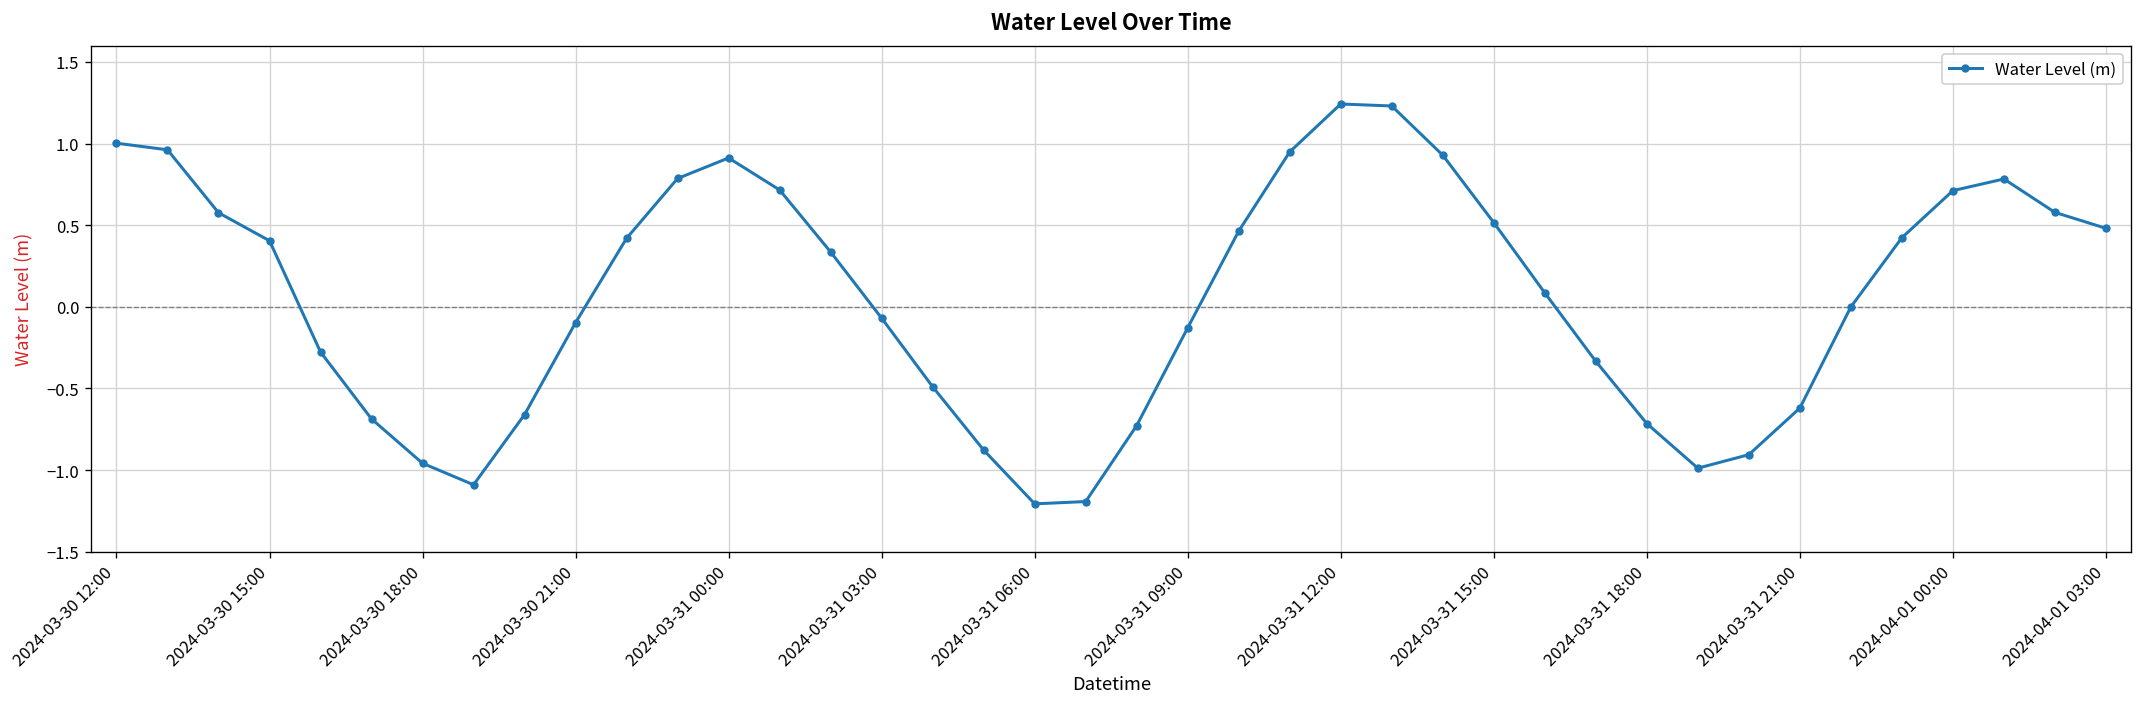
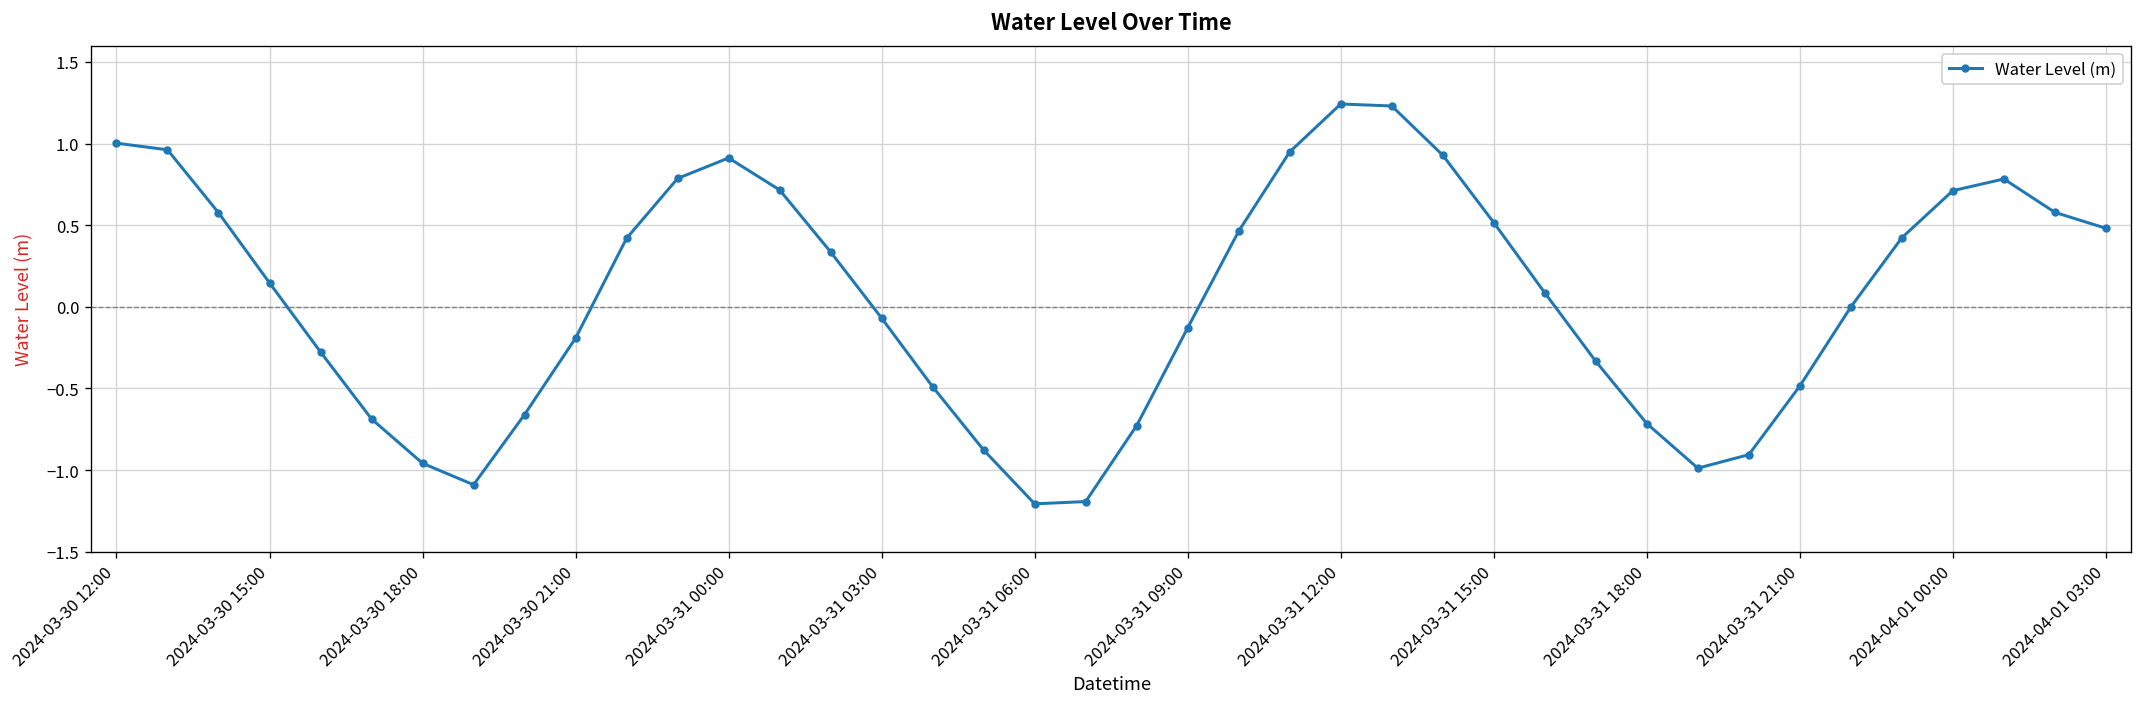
  {
    "2024-03-30 12:00": 1.00,
-   "2024-03-30 15:00": 0.40,
+   "2024-03-30 15:00": 0.15,
    "2024-03-30 18:00": -0.96,
-   "2024-03-30 21:00": -0.10,
+   "2024-03-30 21:00": -0.19,
    "2024-03-31 00:00": 0.91,
    "2024-03-31 03:00": -0.07,
    "2024-03-31 06:00": -1.21,
    "2024-03-31 09:00": -0.13,
    "2024-03-31 12:00": 1.24,
    "2024-03-31 15:00": 0.52,
    "2024-03-31 18:00": -0.72,
-   "2024-03-31 21:00": -0.62,
+   "2024-03-31 21:00": -0.48,
    "2024-04-01 00:00": 0.71,
    "2024-04-01 03:00": 0.48
  }
